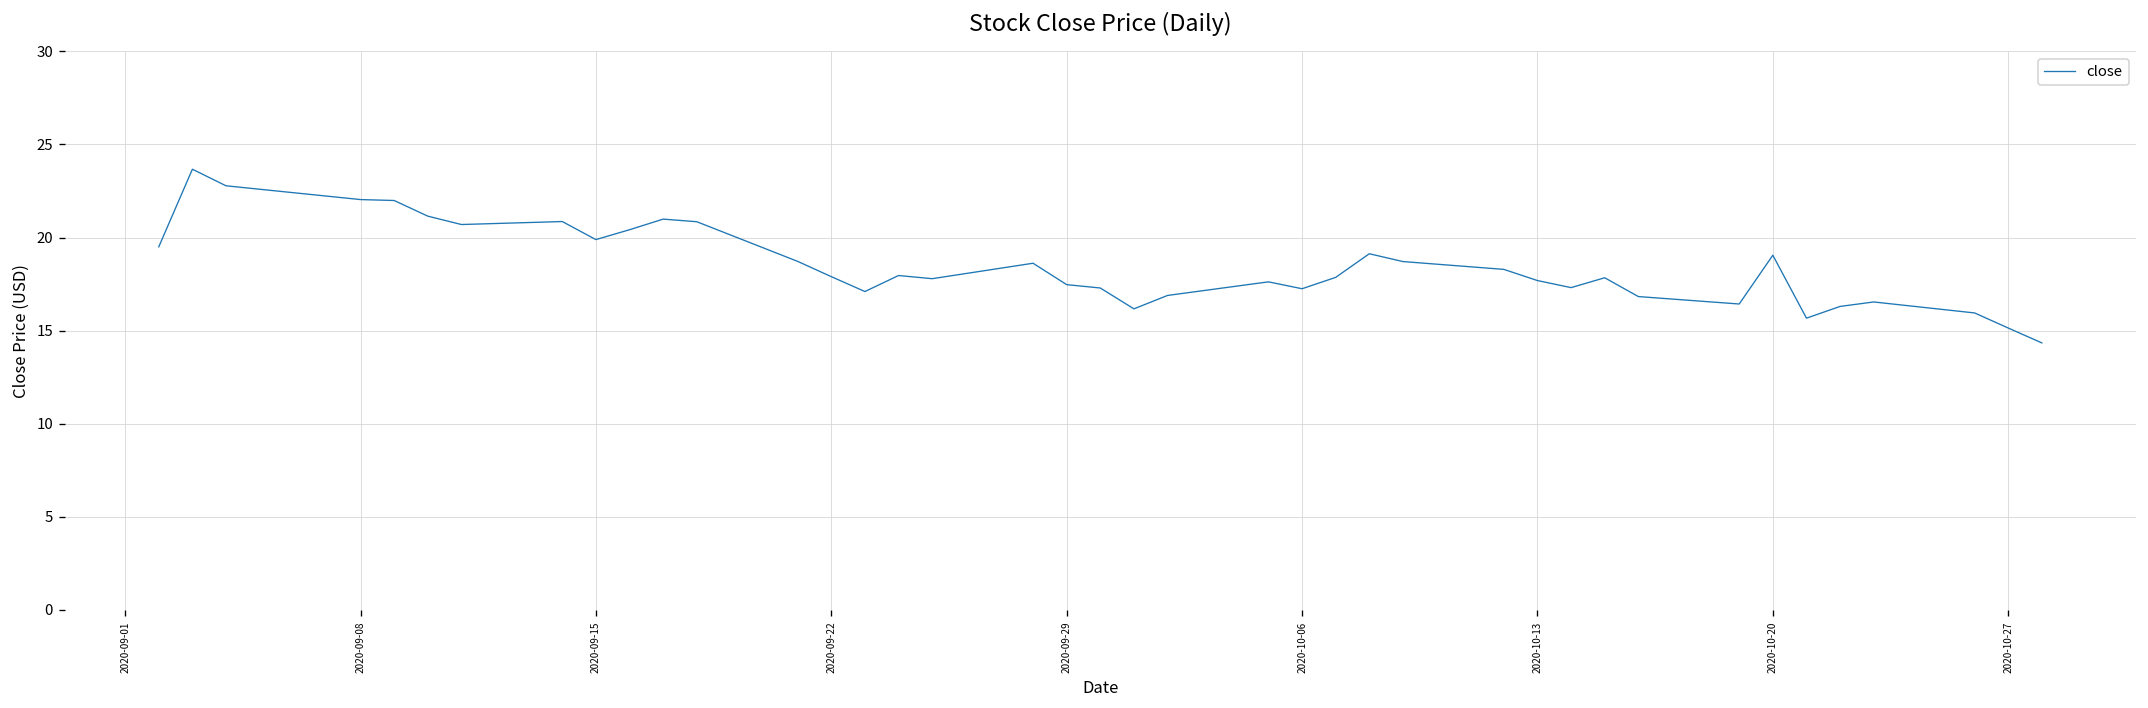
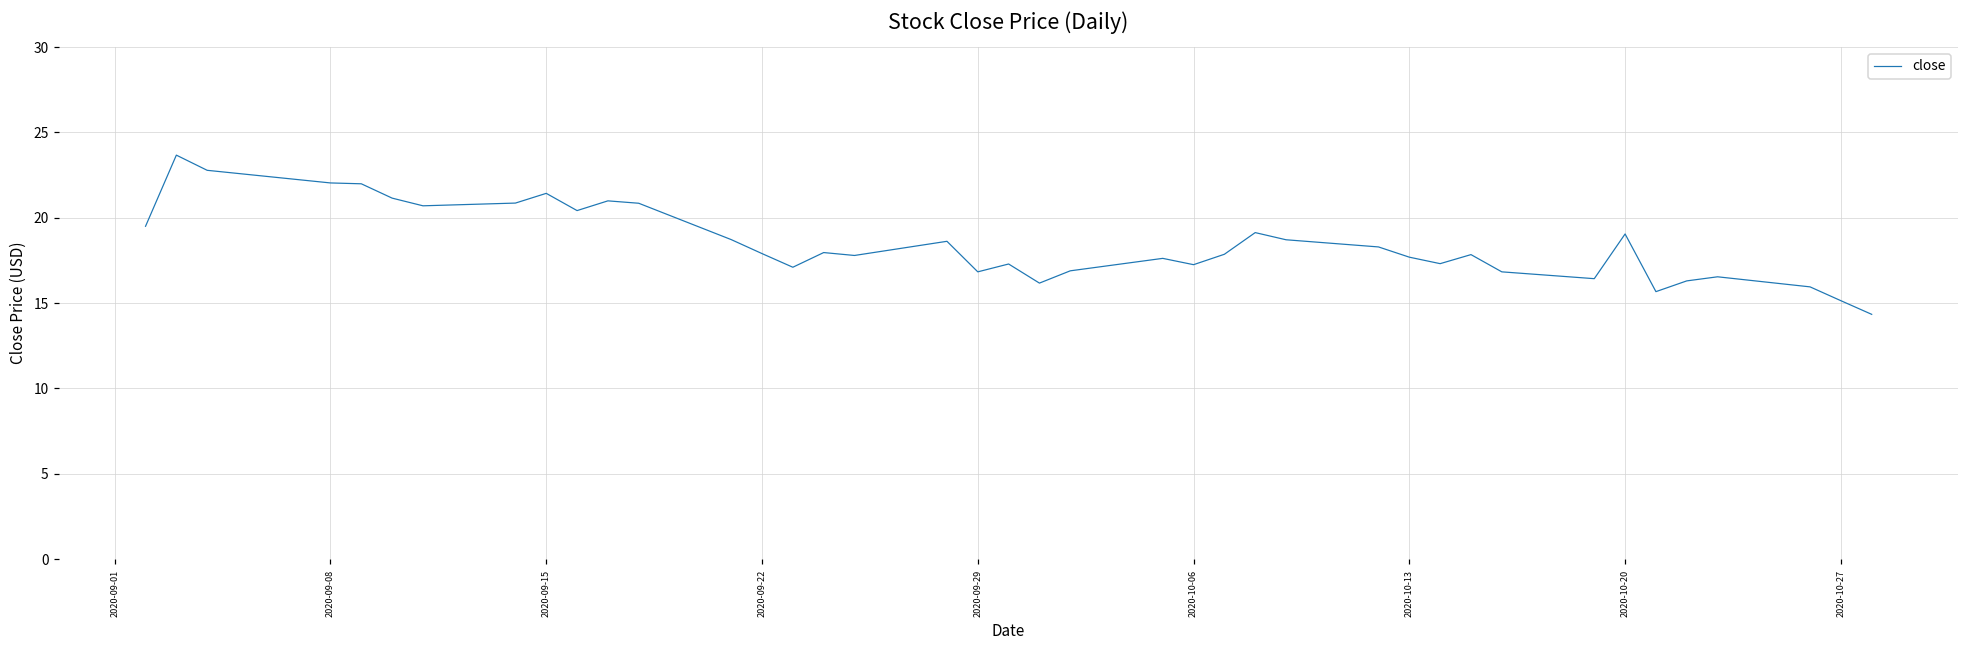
  {
    "2020-09-08": 22.0,
-   "2020-09-15": 19.9,
+   "2020-09-15": 21.4,
    "2020-09-22": 17.9,
-   "2020-09-29": 17.5,
+   "2020-09-29": 16.8,
    "2020-10-06": 17.3,
    "2020-10-13": 17.7,
    "2020-10-20": 19.1,
    "2020-10-27": 15.1
  }
